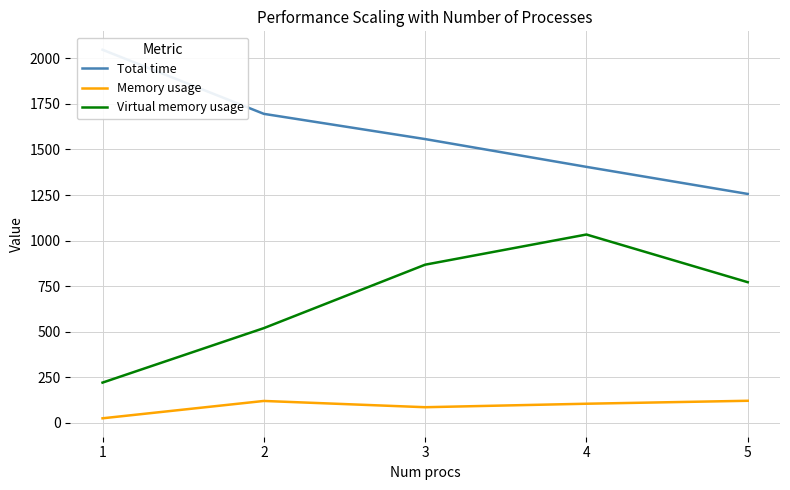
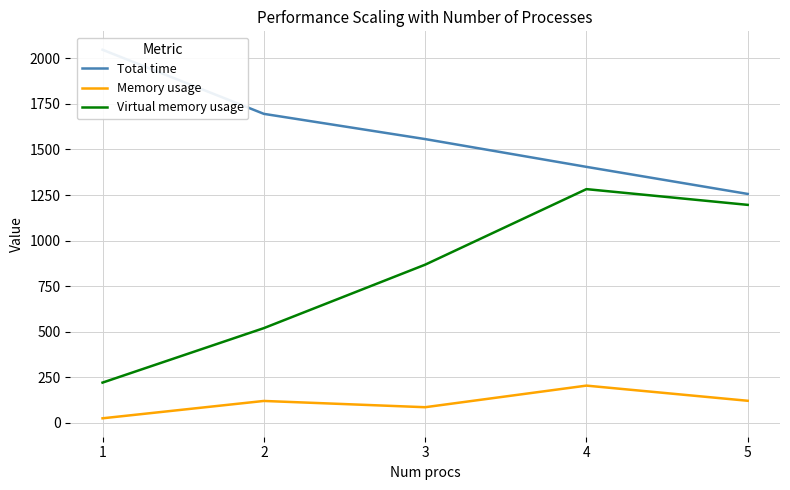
  {
    "Total time": {
      "2": 1700,
      "3": 1560,
      "4": 1400,
      "5": 1260
    },
    "Memory usage": {
      "1": 30,
      "2": 120,
      "3": 90,
-     "4": 110,
+     "4": 200,
      "5": 120
    },
    "Virtual memory usage": {
      "1": 220,
      "2": 520,
      "3": 870,
-     "4": 1030,
-     "5": 770
+     "4": 1280,
+     "5": 1200
    }
  }
